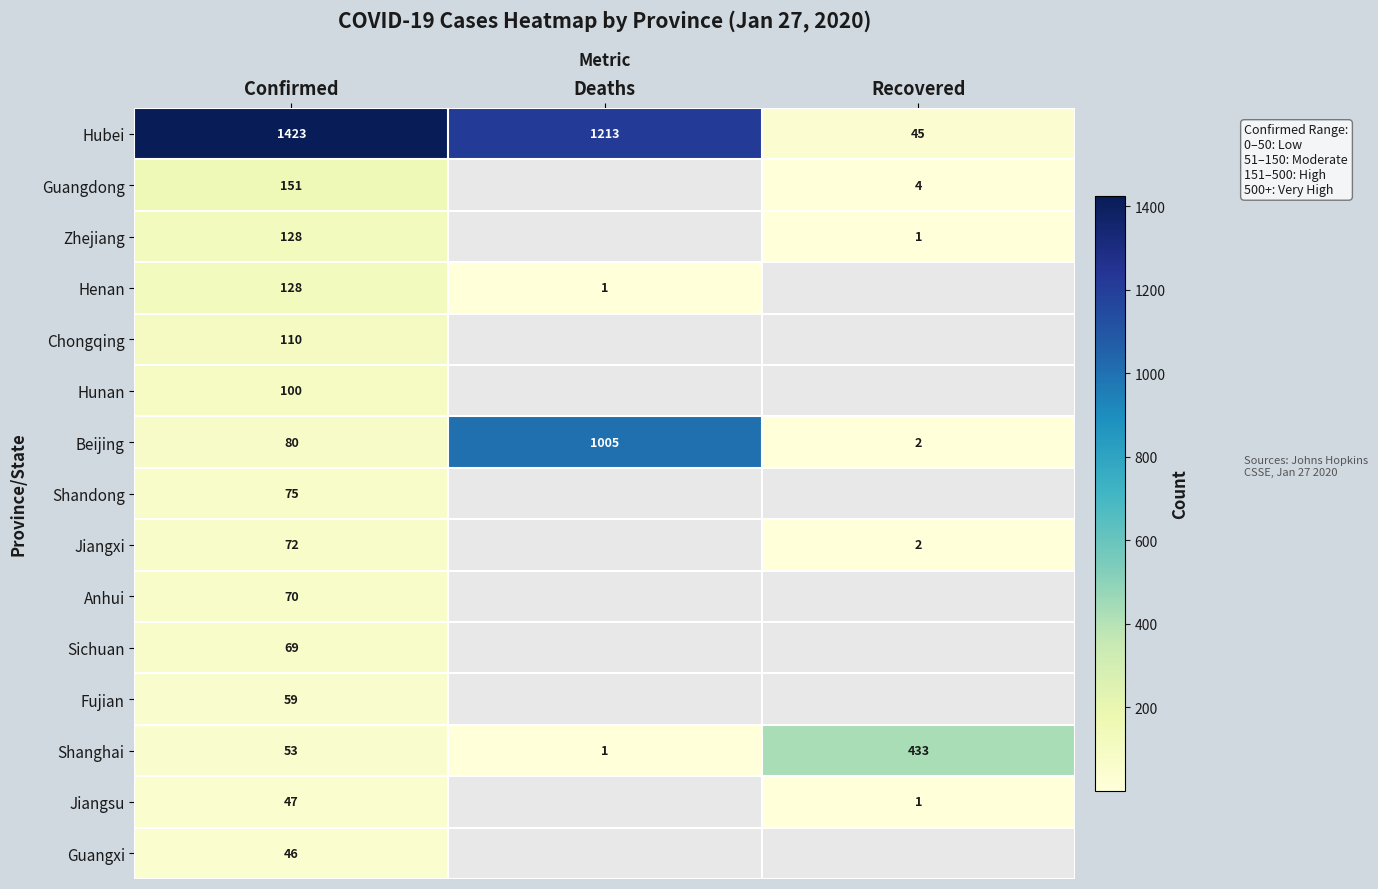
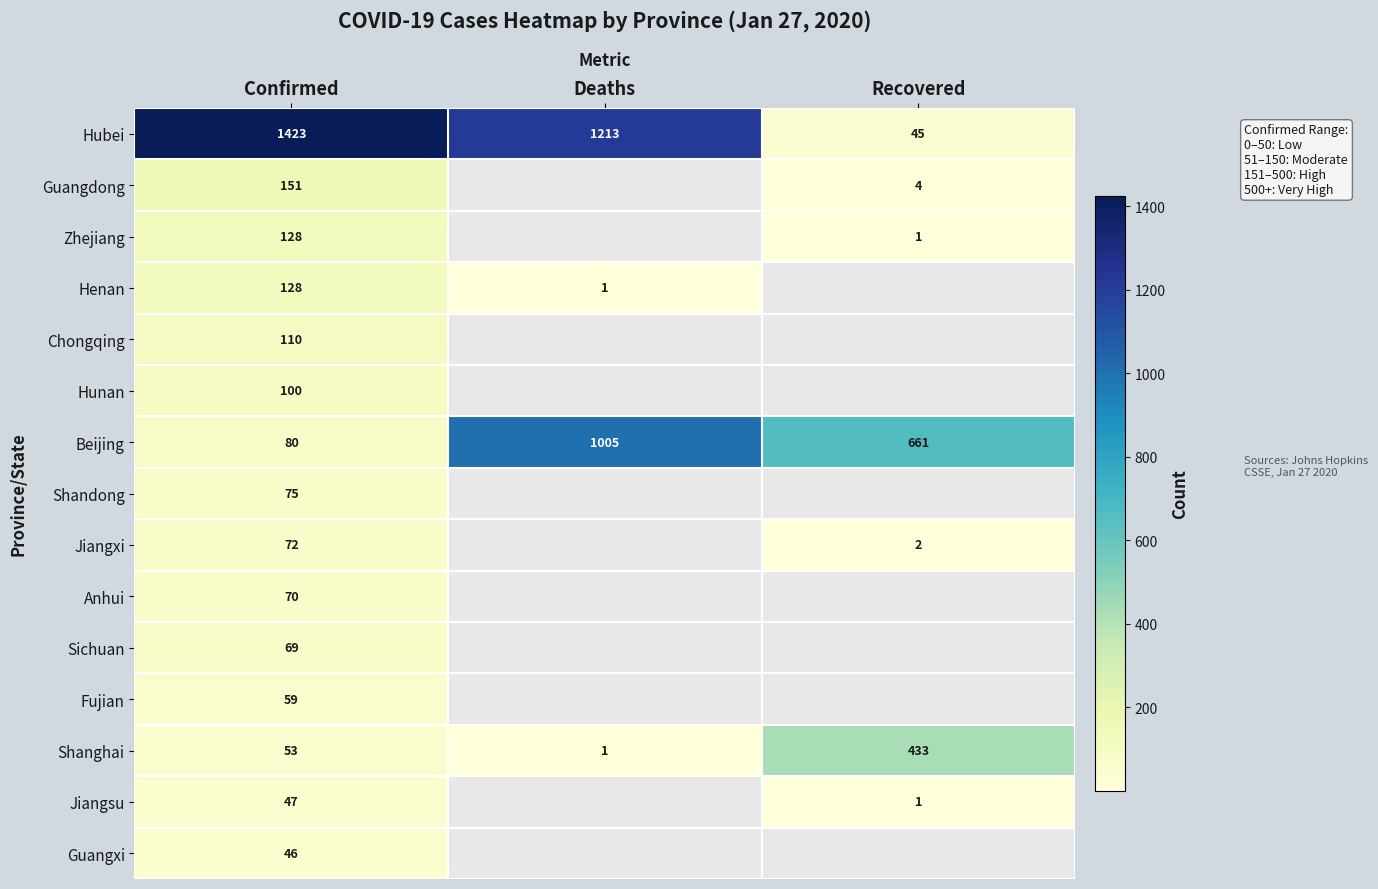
  {
    "Hubei": {
      "Confirmed": 1423,
      "Deaths": 1213,
      "Recovered": 45
    },
    "Guangdong": {
      "Confirmed": 151,
      "Recovered": 4
    },
    "Zhejiang": {
      "Confirmed": 128,
      "Recovered": 1
    },
    "Henan": {
      "Confirmed": 128,
      "Deaths": 1
    },
    "Chongqing": {
      "Confirmed": 110
    },
    "Hunan": {
      "Confirmed": 100
    },
    "Beijing": {
      "Confirmed": 80,
      "Deaths": 1005,
-     "Recovered": 2
+     "Recovered": 661
    },
    "Shandong": {
      "Confirmed": 75
    },
    "Jiangxi": {
      "Confirmed": 72,
      "Recovered": 2
    },
    "Anhui": {
      "Confirmed": 70
    },
    "Sichuan": {
      "Confirmed": 69
    },
    "Fujian": {
      "Confirmed": 59
    },
    "Shanghai": {
      "Confirmed": 53,
      "Deaths": 1,
      "Recovered": 433
    },
    "Jiangsu": {
      "Confirmed": 47,
      "Recovered": 1
    },
    "Guangxi": {
      "Confirmed": 46
    }
  }
